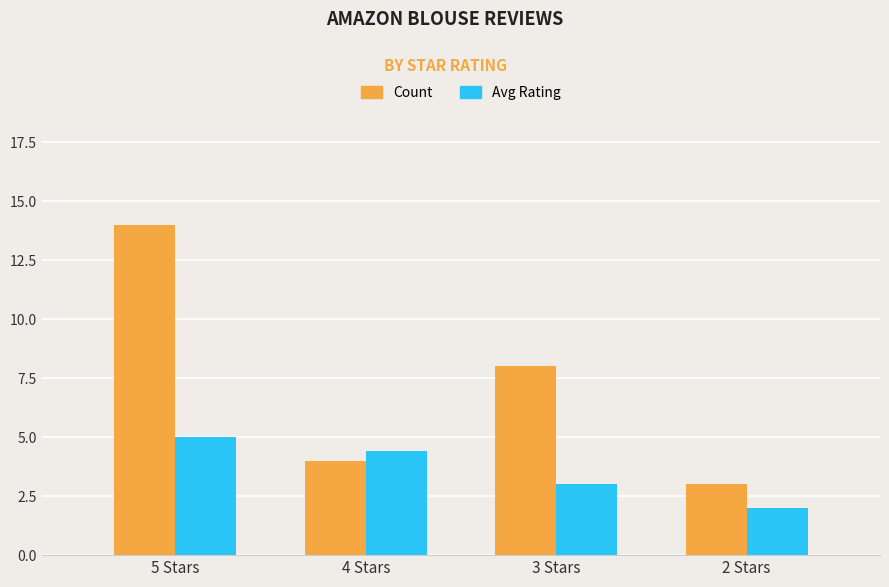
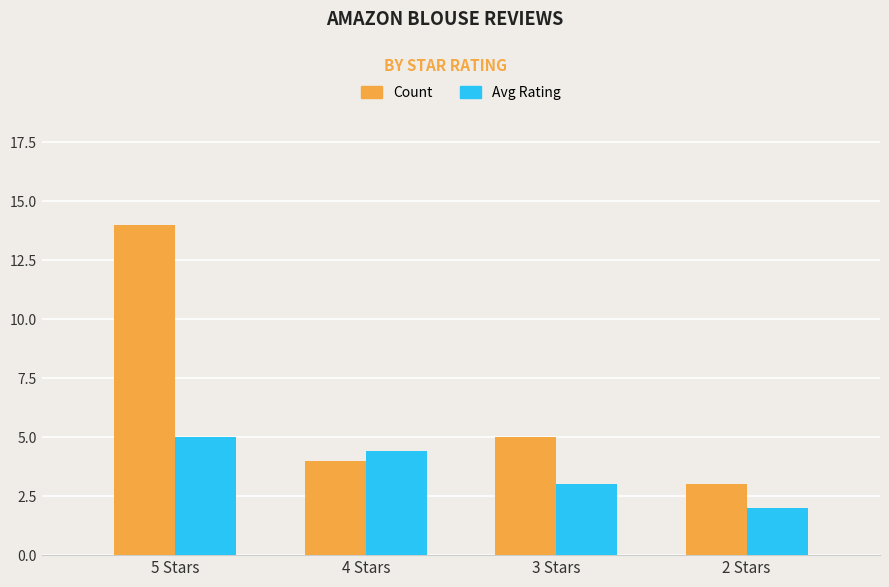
  {
    "Count": {
      "5 Stars": 14,
      "4 Stars": 4,
-     "3 Stars": 8,
+     "3 Stars": 5,
      "2 Stars": 3
    },
    "Avg Rating": {
      "5 Stars": 5,
      "4 Stars": 4.4,
      "3 Stars": 3,
      "2 Stars": 2
    }
  }
